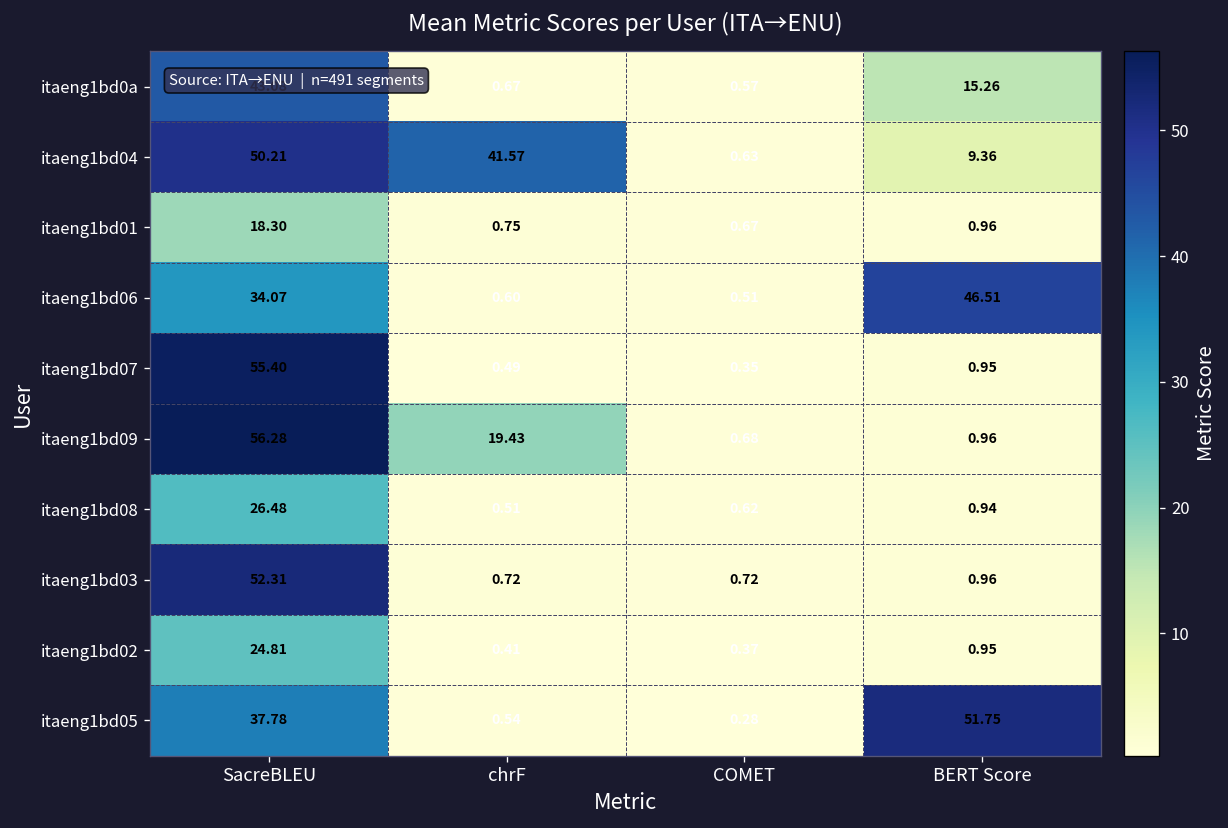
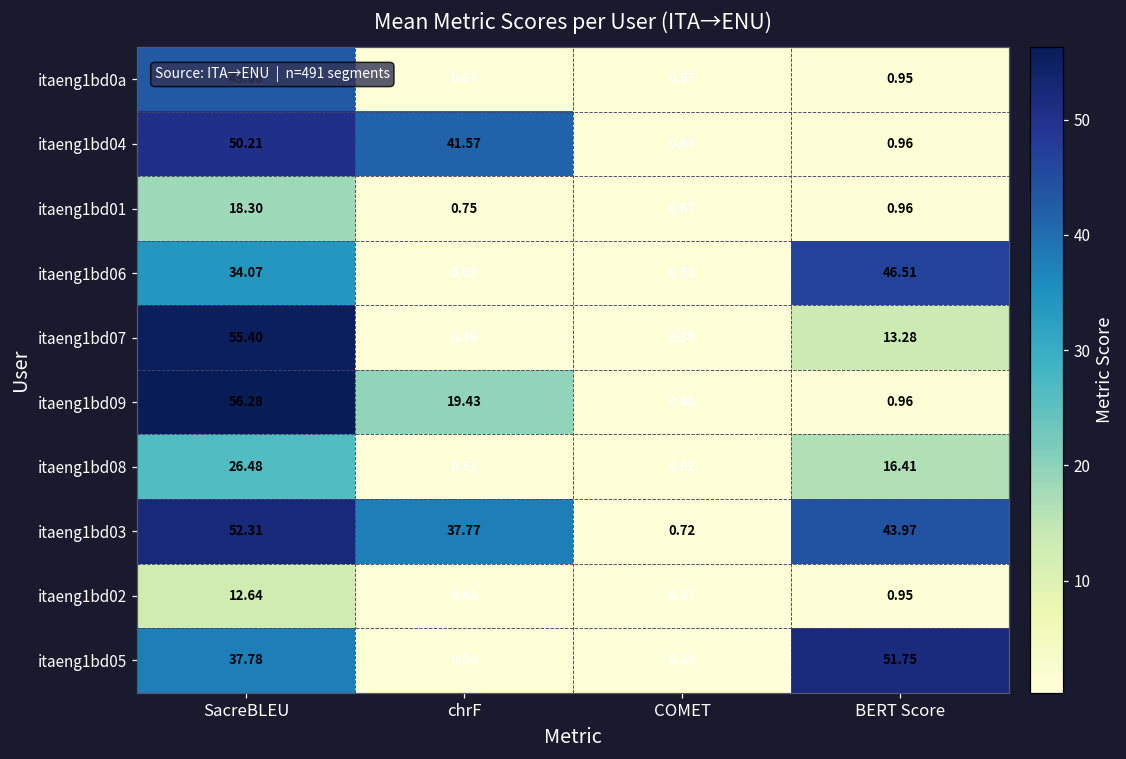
  {
    "itaeng1bd0a": {
-     "BERT Score": 15.26
+     "BERT Score": 0.95
    },
    "itaeng1bd04": {
      "SacreBLEU": 50.21,
      "chrF": 41.57,
-     "BERT Score": 9.36
+     "BERT Score": 0.96
    },
    "itaeng1bd01": {
      "SacreBLEU": 18.30,
      "chrF": 0.75,
      "BERT Score": 0.96
    },
    "itaeng1bd06": {
      "SacreBLEU": 34.07,
      "BERT Score": 46.51
    },
    "itaeng1bd07": {
      "SacreBLEU": 55.40,
-     "BERT Score": 0.95
+     "BERT Score": 13.28
    },
    "itaeng1bd09": {
      "SacreBLEU": 56.28,
      "chrF": 19.43,
      "BERT Score": 0.96
    },
    "itaeng1bd08": {
      "SacreBLEU": 26.48,
-     "BERT Score": 0.94
+     "BERT Score": 16.41
    },
    "itaeng1bd03": {
      "SacreBLEU": 52.31,
-     "chrF": 0.72,
+     "chrF": 37.77,
      "COMET": 0.72,
-     "BERT Score": 0.96
+     "BERT Score": 43.97
    },
    "itaeng1bd02": {
-     "SacreBLEU": 24.81,
+     "SacreBLEU": 12.64,
      "BERT Score": 0.95
    },
    "itaeng1bd05": {
      "SacreBLEU": 37.78,
      "BERT Score": 51.75
    }
  }
